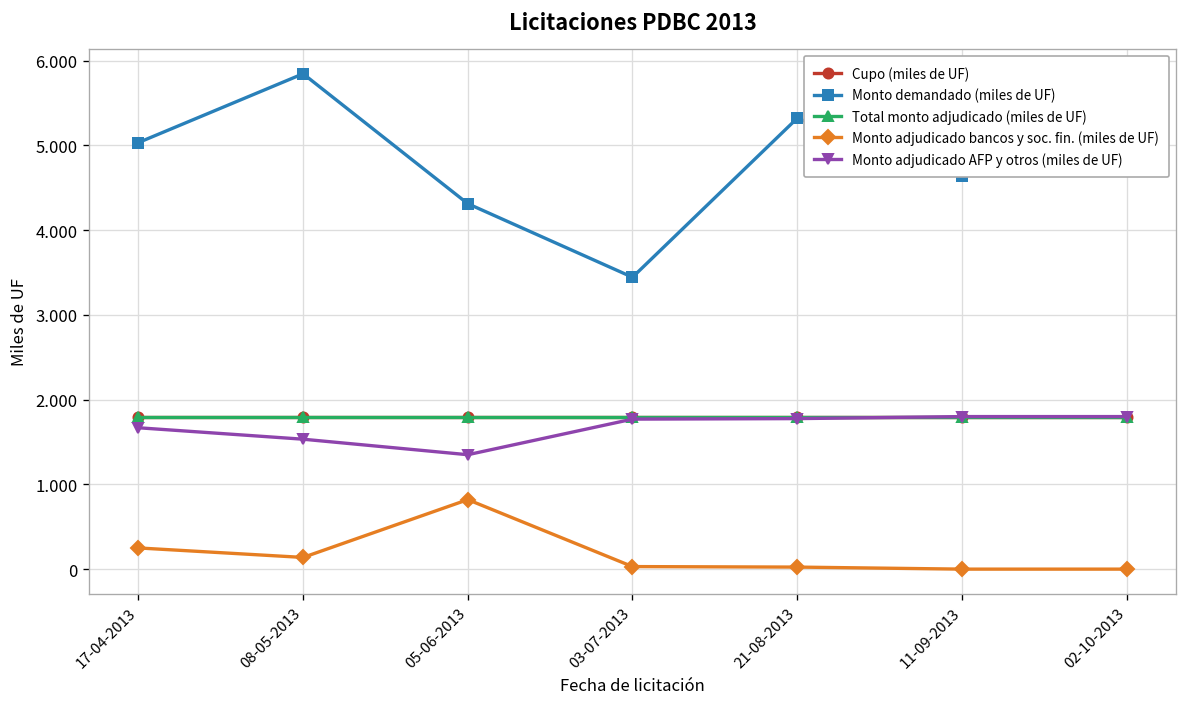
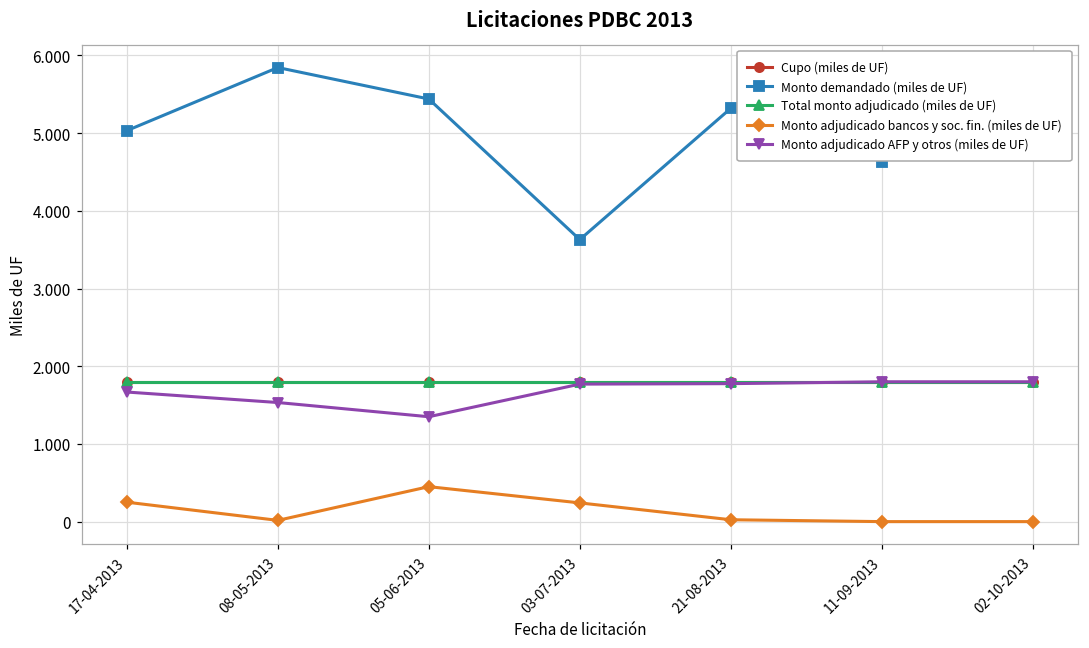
  {
    "Total monto adjudicado (miles de UF)": {
      "17-04-2013": 1.8,
      "08-05-2013": 1.8,
      "05-06-2013": 1.8
    },
    "Monto demandado (miles de UF)": {
      "17-04-2013": 5.0,
      "08-05-2013": 5.8,
-     "05-06-2013": 4.3,
-     "03-07-2013": 3.4,
+     "05-06-2013": 5.4,
+     "03-07-2013": 3.6,
      "21-08-2013": 5.3,
      "11-09-2013": 4.6
    },
    "Monto adjudicado bancos y soc. fin. (miles de UF)": {
      "17-04-2013": 0.3,
-     "08-05-2013": 0.1,
-     "05-06-2013": 0.8,
-     "03-07-2013": 0.0,
+     "08-05-2013": 0.0,
+     "05-06-2013": 0.5,
+     "03-07-2013": 0.2,
      "21-08-2013": 0.0,
      "11-09-2013": 0.0,
      "02-10-2013": 0.0
    },
    "Monto adjudicado AFP y otros (miles de UF)": {
      "17-04-2013": 1.7,
      "08-05-2013": 1.5,
      "05-06-2013": 1.4
    }
  }
